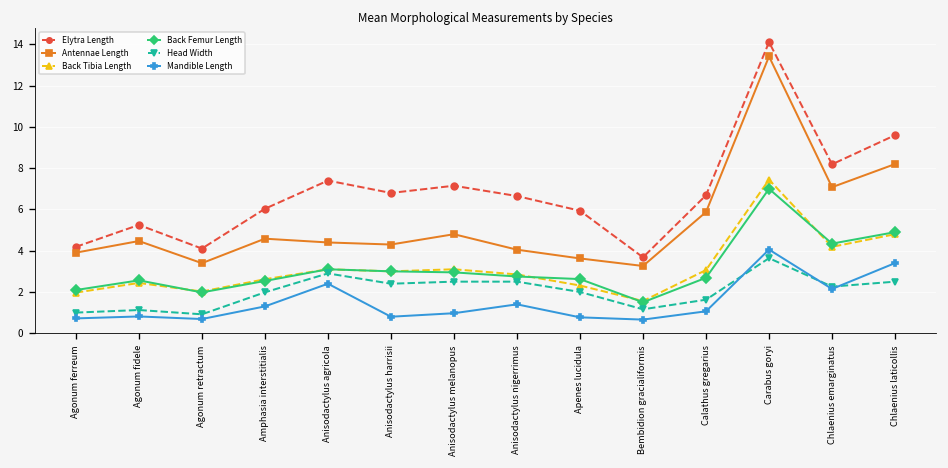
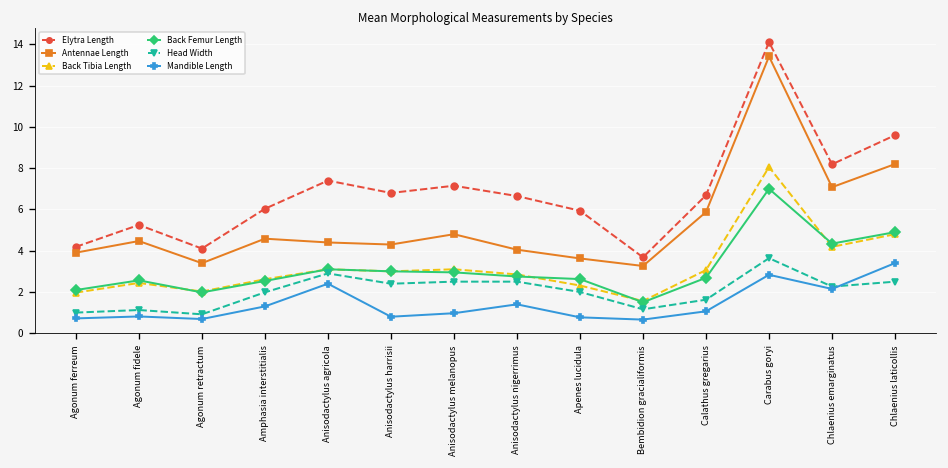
  {
    "Back Tibia Length": {
      "Anisodactylus melanopus": 3.1,
      "Apenes lucidula": 2.3,
      "Calathus gregarius": 3.1,
-     "Carabus goryi": 7.4,
+     "Carabus goryi": 8.1,
      "Chlaenius emarginatus": 4.2
    },
    "Mandible Length": {
      "Agonum ferreum": 0.7,
      "Agonum fidele": 0.8,
      "Agonum retractum": 0.7,
      "Amphasia interstitialis": 1.3,
      "Anisodactylus agricola": 2.4,
      "Anisodactylus harrisii": 0.8,
      "Anisodactylus melanopus": 1.0,
      "Anisodactylus nigerrimus": 1.4,
      "Apenes lucidula": 0.8,
      "Bembidion gracialiformis": 0.7,
      "Calathus gregarius": 1.1,
-     "Carabus goryi": 4.1,
+     "Carabus goryi": 2.8,
      "Chlaenius laticollis": 3.4
    }
  }
